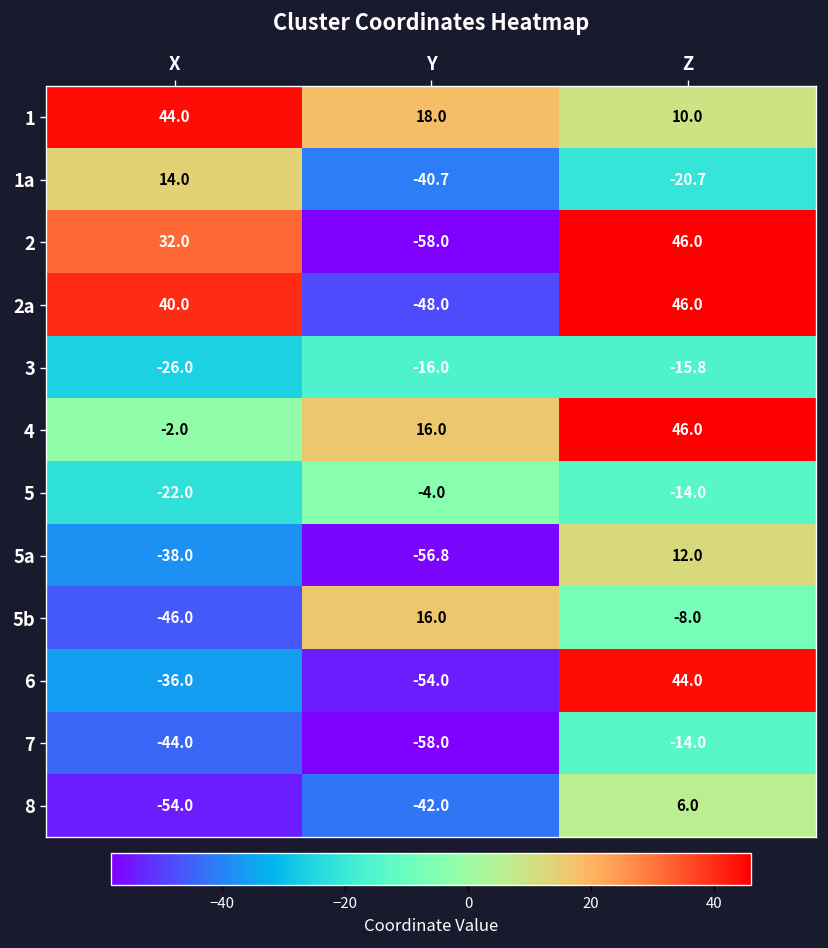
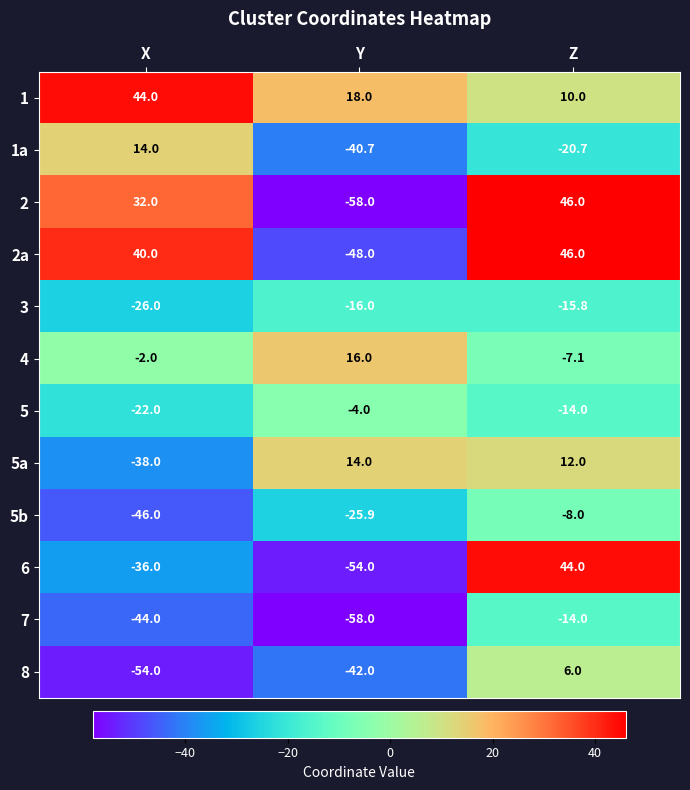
  {
    "1": {
      "X": 44.0,
      "Y": 18.0,
      "Z": 10.0
    },
    "1a": {
      "X": 14.0,
      "Y": -40.7,
      "Z": -20.7
    },
    "2": {
      "X": 32.0,
      "Y": -58.0,
      "Z": 46.0
    },
    "2a": {
      "X": 40.0,
      "Y": -48.0,
      "Z": 46.0
    },
    "3": {
      "X": -26.0,
      "Y": -16.0,
      "Z": -15.8
    },
    "4": {
      "X": -2.0,
      "Y": 16.0,
-     "Z": 46.0
+     "Z": -7.1
    },
    "5": {
      "X": -22.0,
      "Y": -4.0,
      "Z": -14.0
    },
    "5a": {
      "X": -38.0,
-     "Y": -56.8,
+     "Y": 14.0,
      "Z": 12.0
    },
    "5b": {
      "X": -46.0,
-     "Y": 16.0,
+     "Y": -25.9,
      "Z": -8.0
    },
    "6": {
      "X": -36.0,
      "Y": -54.0,
      "Z": 44.0
    },
    "7": {
      "X": -44.0,
      "Y": -58.0,
      "Z": -14.0
    },
    "8": {
      "X": -54.0,
      "Y": -42.0,
      "Z": 6.0
    }
  }
